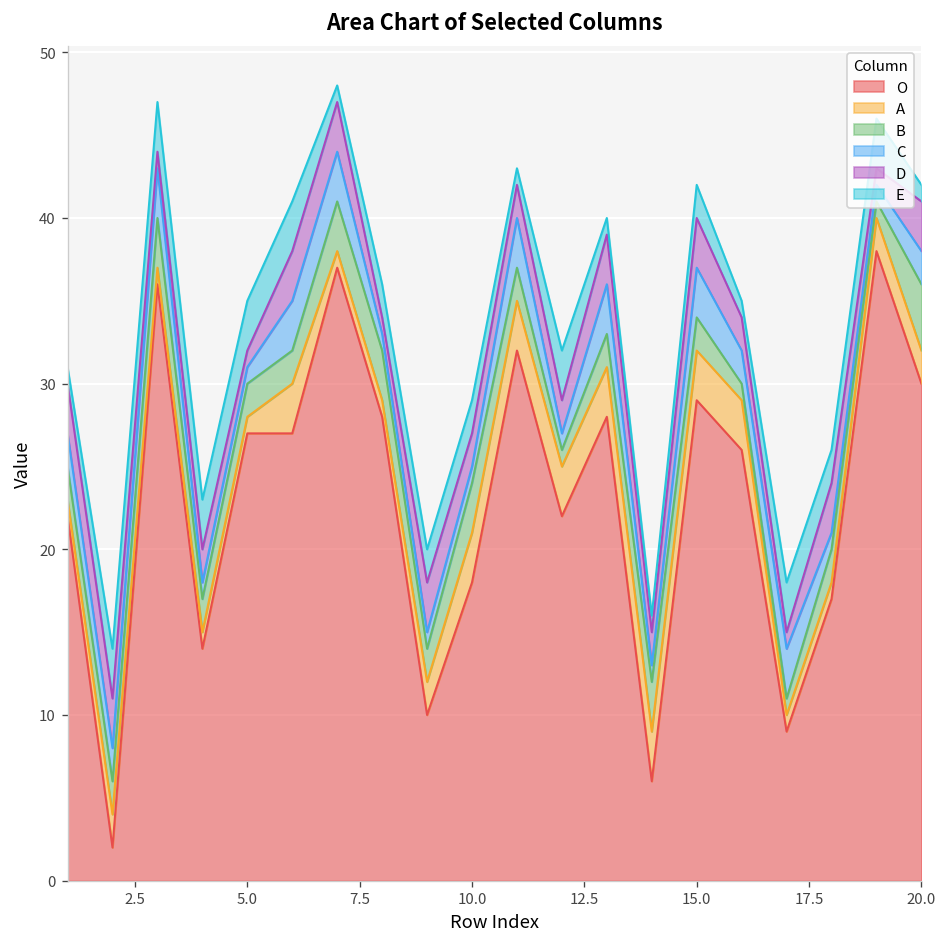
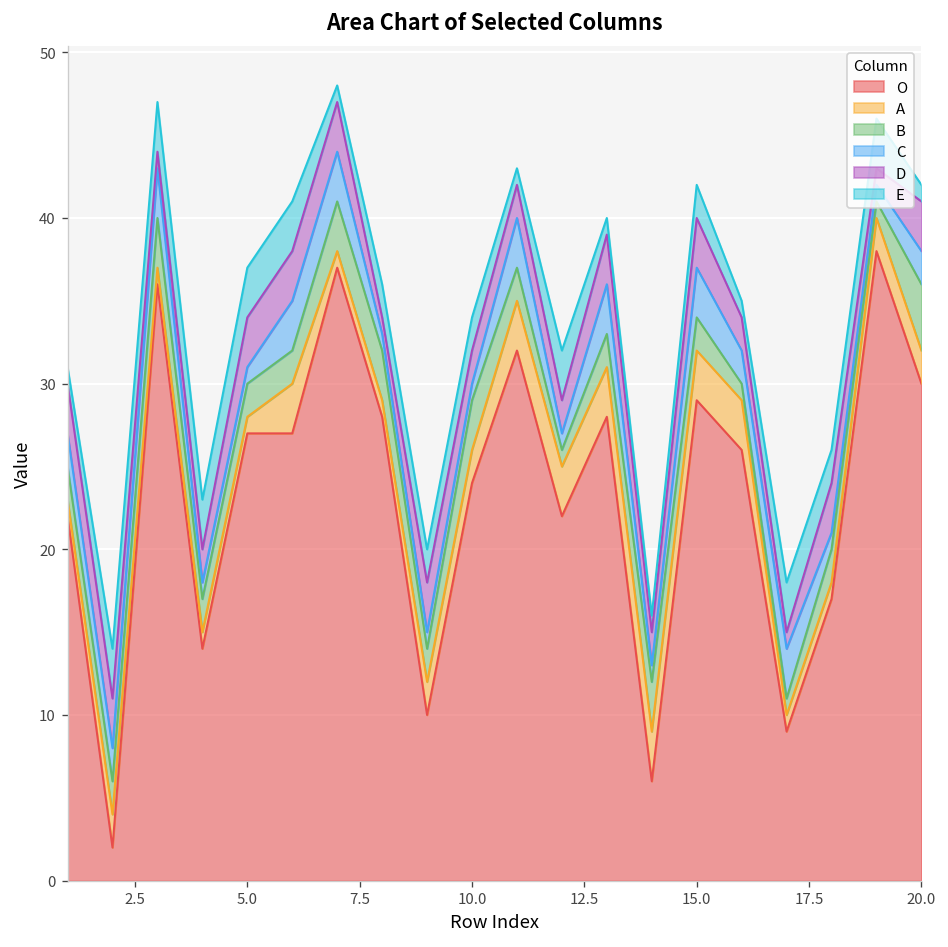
  {
    "O": {
      "5.0": 27,
-     "10.0": 18,
+     "10.0": 24,
      "15.0": 29,
      "20.0": 30
    },
    "A": {
      "5.0": 1,
-     "10.0": 3,
+     "10.0": 2,
      "15.0": 3,
      "20.0": 2
    },
    "B": {
      "5.0": 2,
      "10.0": 3,
      "15.0": 2,
      "20.0": 4
    },
    "D": {
-     "5.0": 1,
+     "5.0": 3,
      "10.0": 2,
      "15.0": 3,
      "20.0": 3
    }
  }
